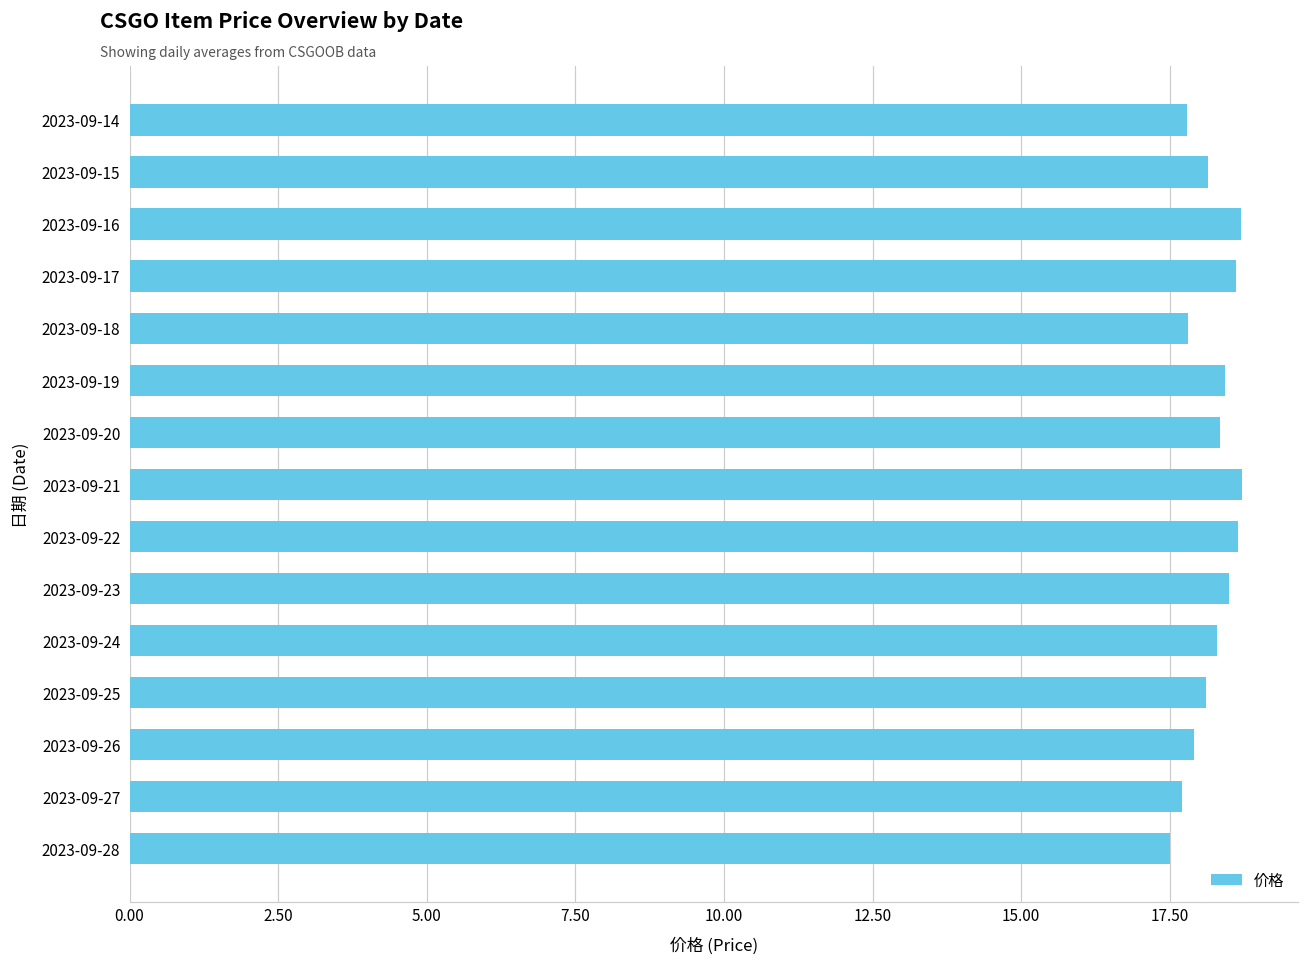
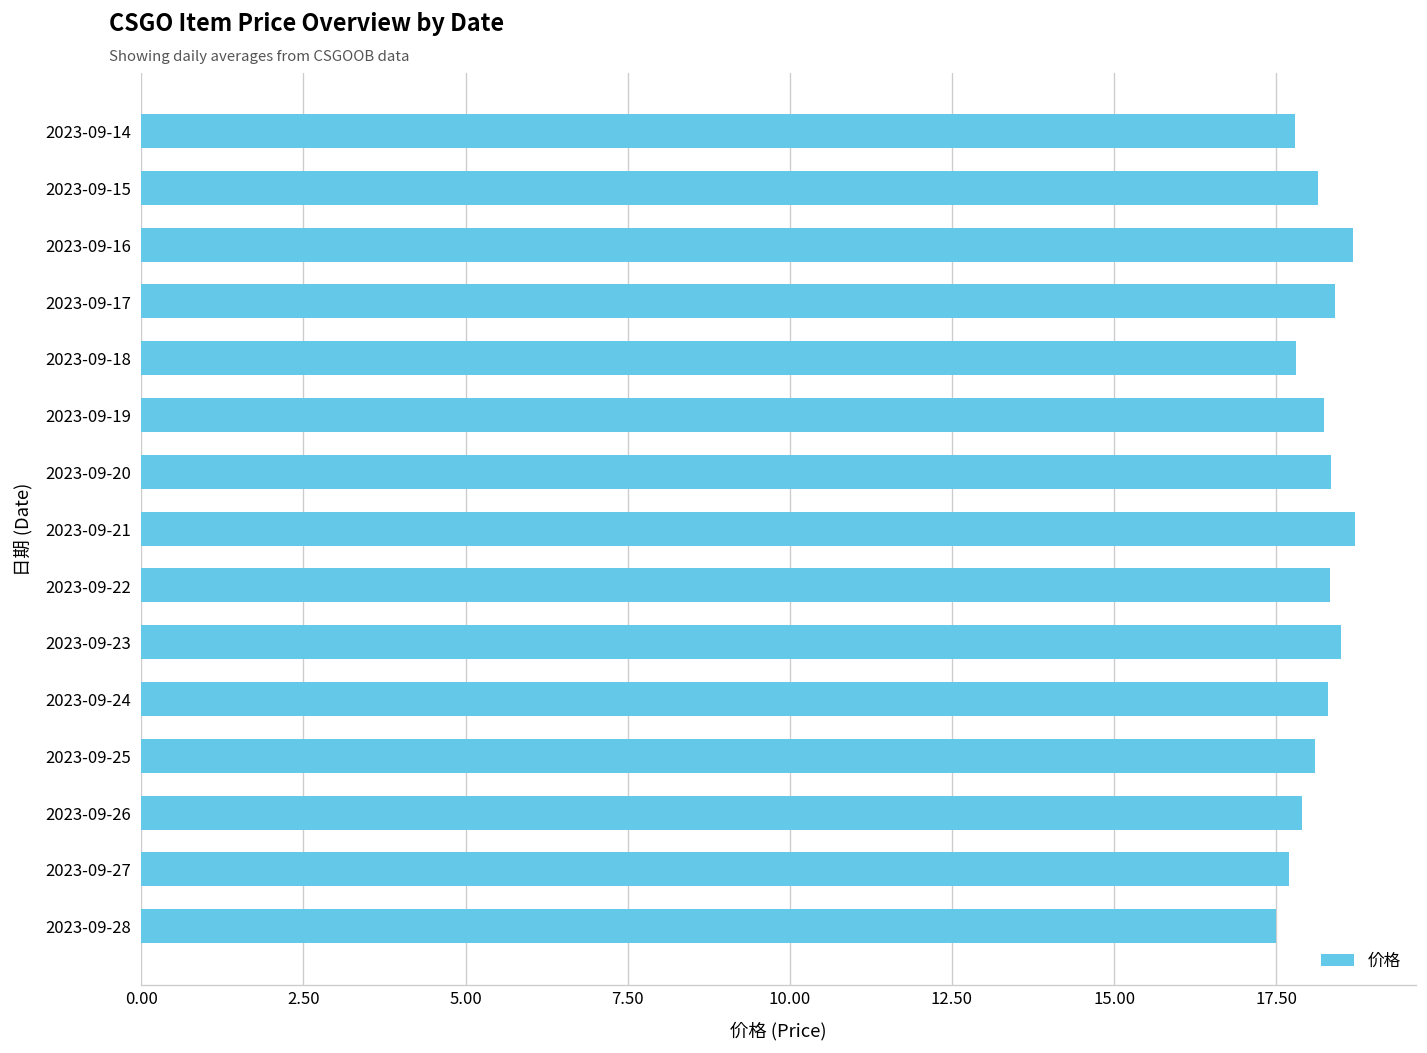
  {
    "2023-09-14": 17.8,
    "2023-09-15": 18.1,
    "2023-09-16": 18.7,
-   "2023-09-17": 18.6,
+   "2023-09-17": 18.4,
    "2023-09-18": 17.8,
-   "2023-09-19": 18.4,
+   "2023-09-19": 18.2,
    "2023-09-20": 18.3,
    "2023-09-21": 18.7,
-   "2023-09-22": 18.7,
+   "2023-09-22": 18.3,
    "2023-09-23": 18.5,
    "2023-09-24": 18.3,
    "2023-09-25": 18.1,
    "2023-09-26": 17.9,
    "2023-09-27": 17.7,
    "2023-09-28": 17.5
  }
